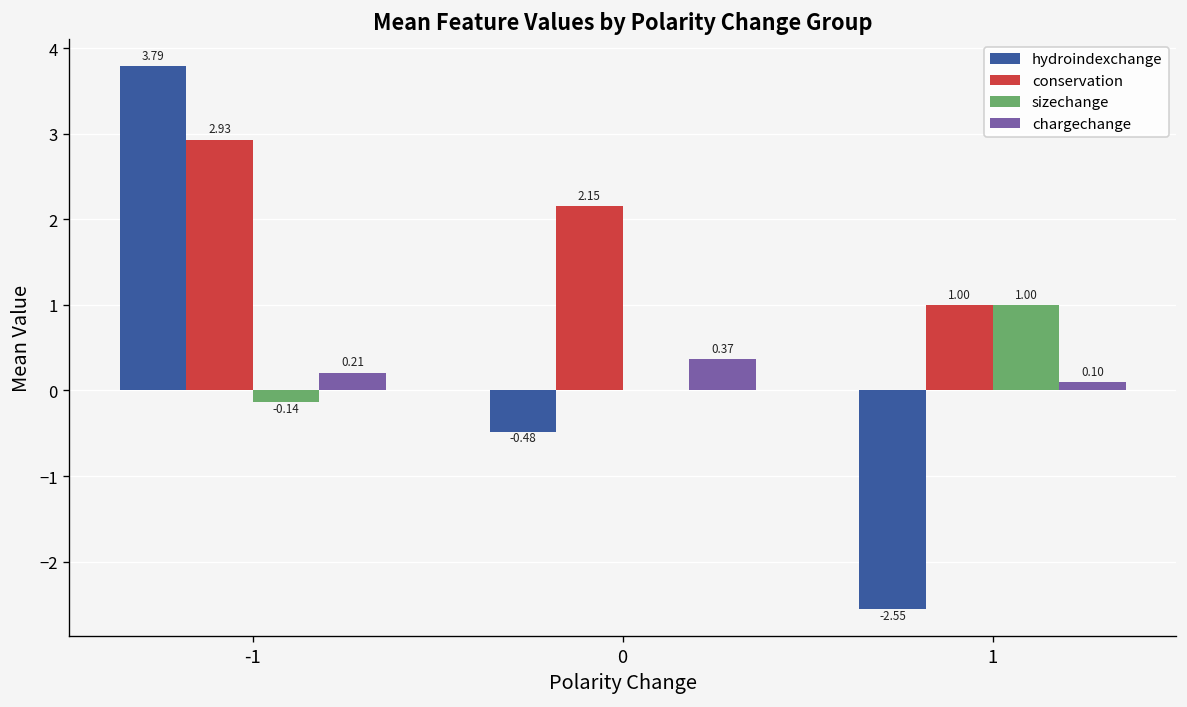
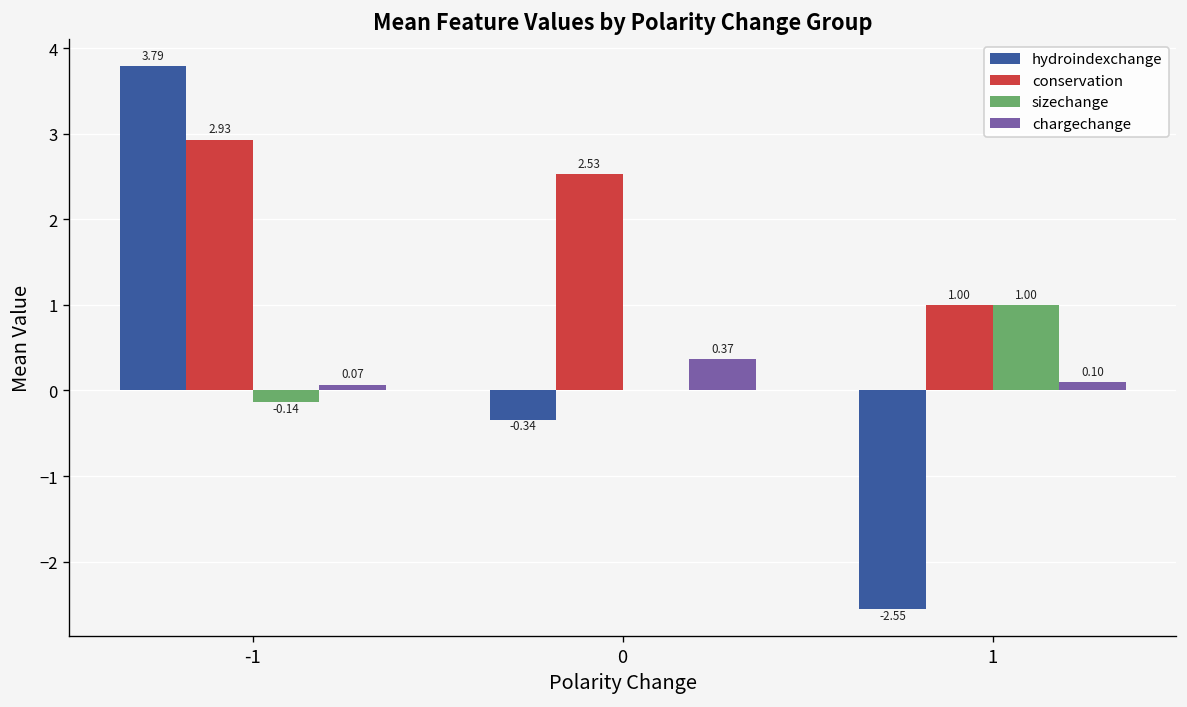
  {
    "hydroindexchange": {
      "-1": 3.79,
-     "0": -0.48,
+     "0": -0.34,
      "1": -2.55
    },
    "conservation": {
      "-1": 2.93,
-     "0": 2.15,
+     "0": 2.53,
      "1": 1.00
    },
    "sizechange": {
      "-1": -0.14,
      "1": 1.00
    },
    "chargechange": {
-     "-1": 0.21,
+     "-1": 0.07,
      "0": 0.37,
      "1": 0.10
    }
  }
